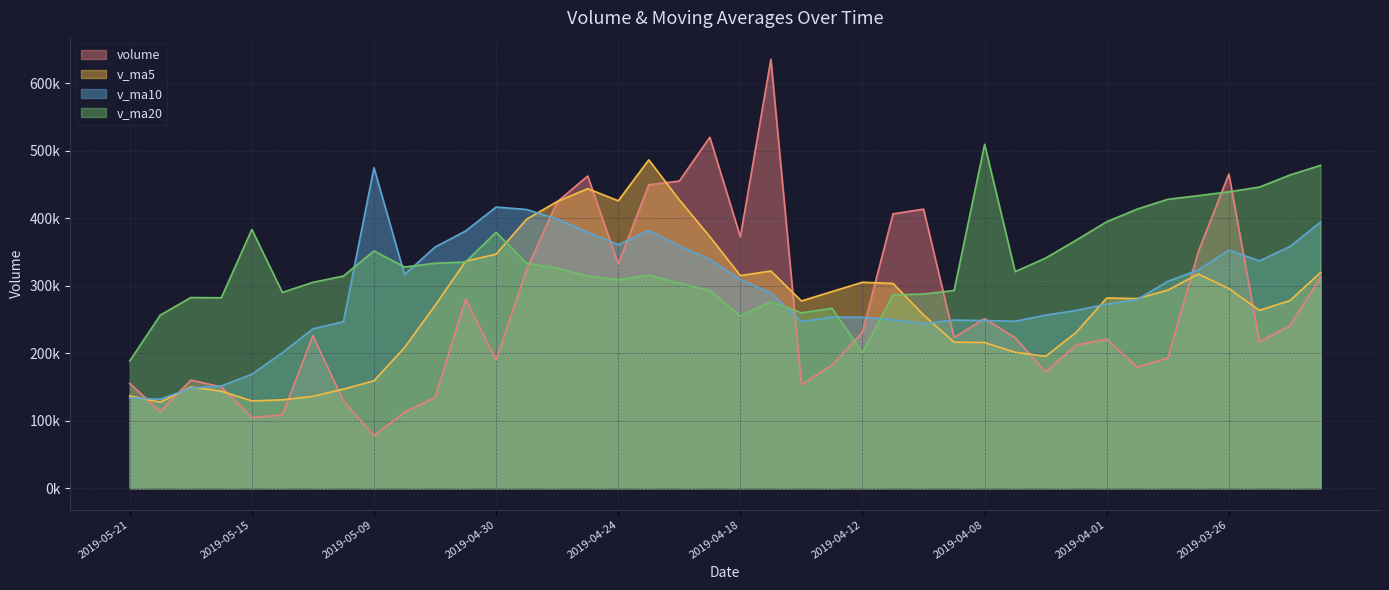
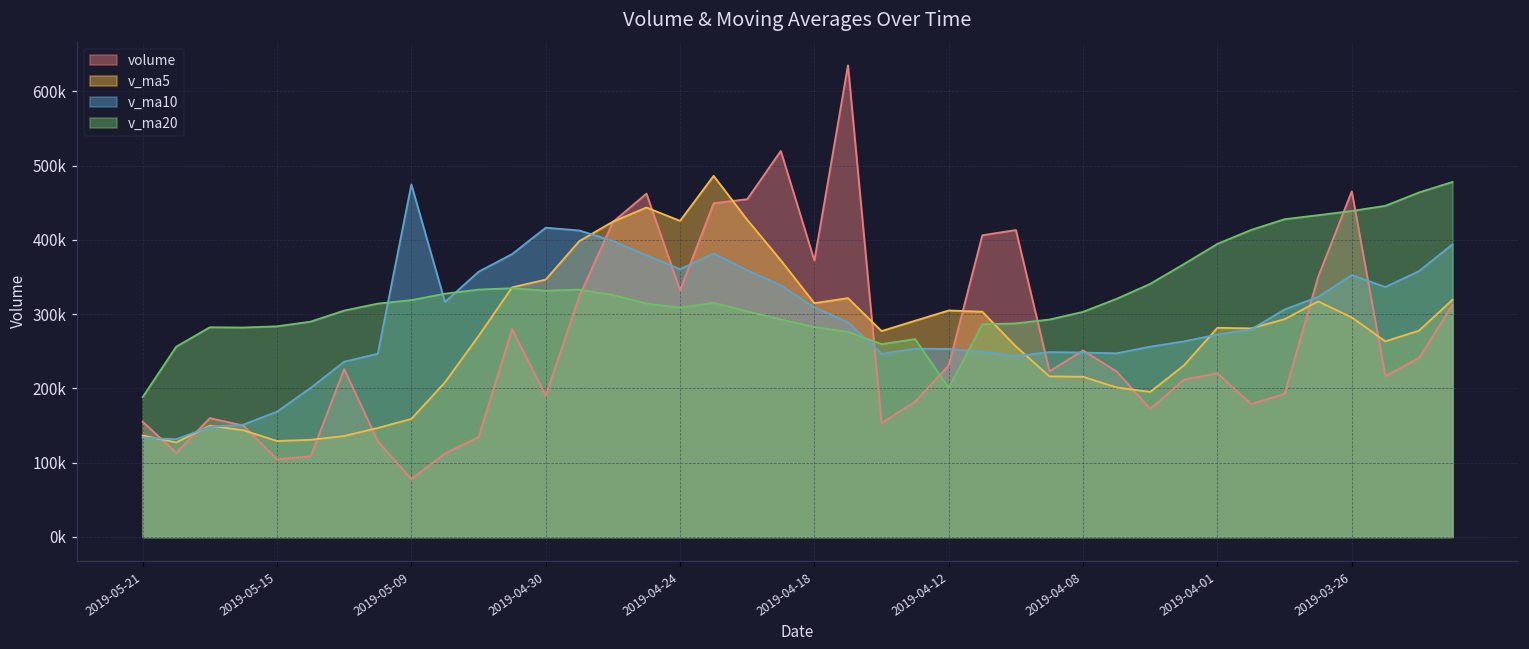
  {
    "v_ma10": {
      "2019-05-15": 170000,
      "2019-05-09": 470000,
      "2019-04-30": 420000,
      "2019-04-24": 360000,
      "2019-04-18": 310000,
      "2019-04-12": 250000,
      "2019-04-01": 270000,
      "2019-03-26": 350000
    },
    "v_ma20": {
      "2019-05-21": 190000,
-     "2019-05-15": 380000,
-     "2019-05-09": 350000,
-     "2019-04-30": 380000,
+     "2019-05-15": 280000,
+     "2019-05-09": 320000,
+     "2019-04-30": 330000,
      "2019-04-24": 310000,
-     "2019-04-18": 260000,
+     "2019-04-18": 280000,
      "2019-04-12": 200000,
-     "2019-04-08": 510000,
+     "2019-04-08": 300000,
      "2019-04-01": 390000,
      "2019-03-26": 440000
    }
  }
